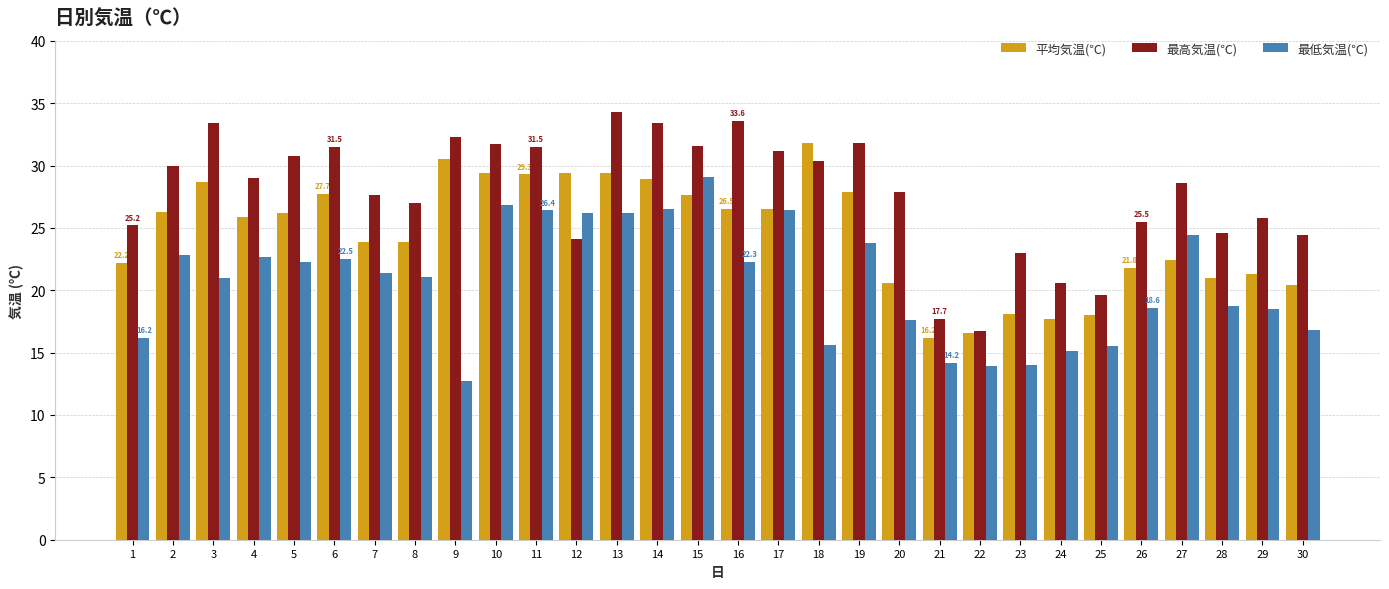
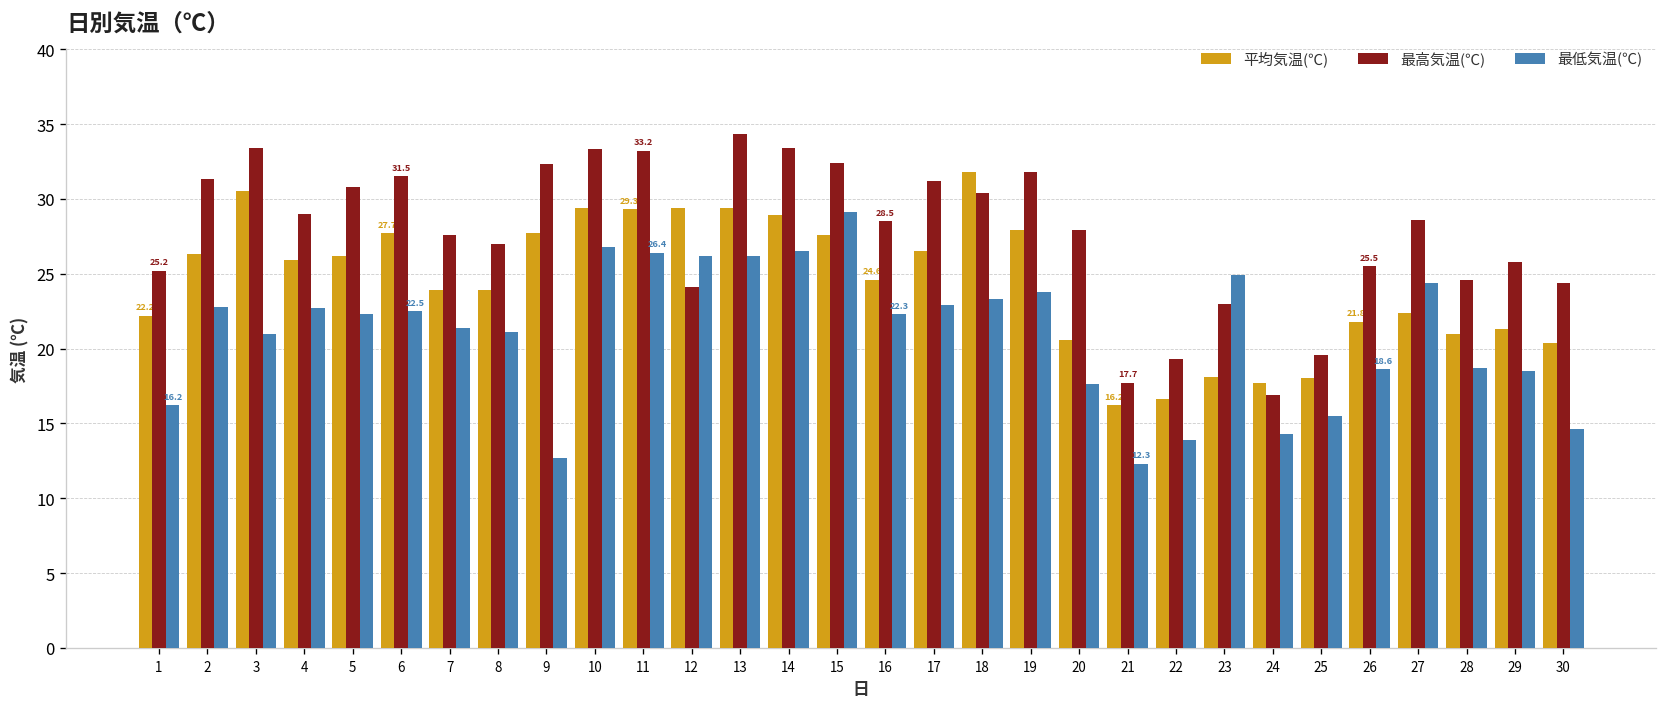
  {
    "平均気温(℃)": {
      "1": 22.2,
-     "3": 28.7,
+     "3": 30.5,
      "6": 27.7,
-     "9": 30.5,
+     "9": 27.7,
      "11": 29.3,
-     "16": 26.5,
+     "16": 24.6,
      "21": 16.2,
      "26": 21.8
    },
    "最高気温(℃)": {
      "1": 25.2,
-     "2": 30.0,
+     "2": 31.3,
      "6": 31.5,
-     "10": 31.7,
-     "11": 31.5,
-     "15": 31.6,
-     "16": 33.6,
+     "10": 33.3,
+     "11": 33.2,
+     "15": 32.4,
+     "16": 28.5,
      "21": 17.7,
-     "22": 16.7,
-     "24": 20.6,
+     "22": 19.3,
+     "24": 16.9,
      "26": 25.5
    },
    "最低気温(℃)": {
      "1": 16.2,
      "6": 22.5,
      "11": 26.4,
      "16": 22.3,
-     "17": 26.4,
-     "18": 15.6,
-     "21": 14.2,
-     "23": 14.0,
-     "24": 15.1,
+     "17": 22.9,
+     "18": 23.3,
+     "21": 12.3,
+     "23": 24.9,
+     "24": 14.3,
      "26": 18.6,
-     "30": 16.8
+     "30": 14.6
    }
  }
